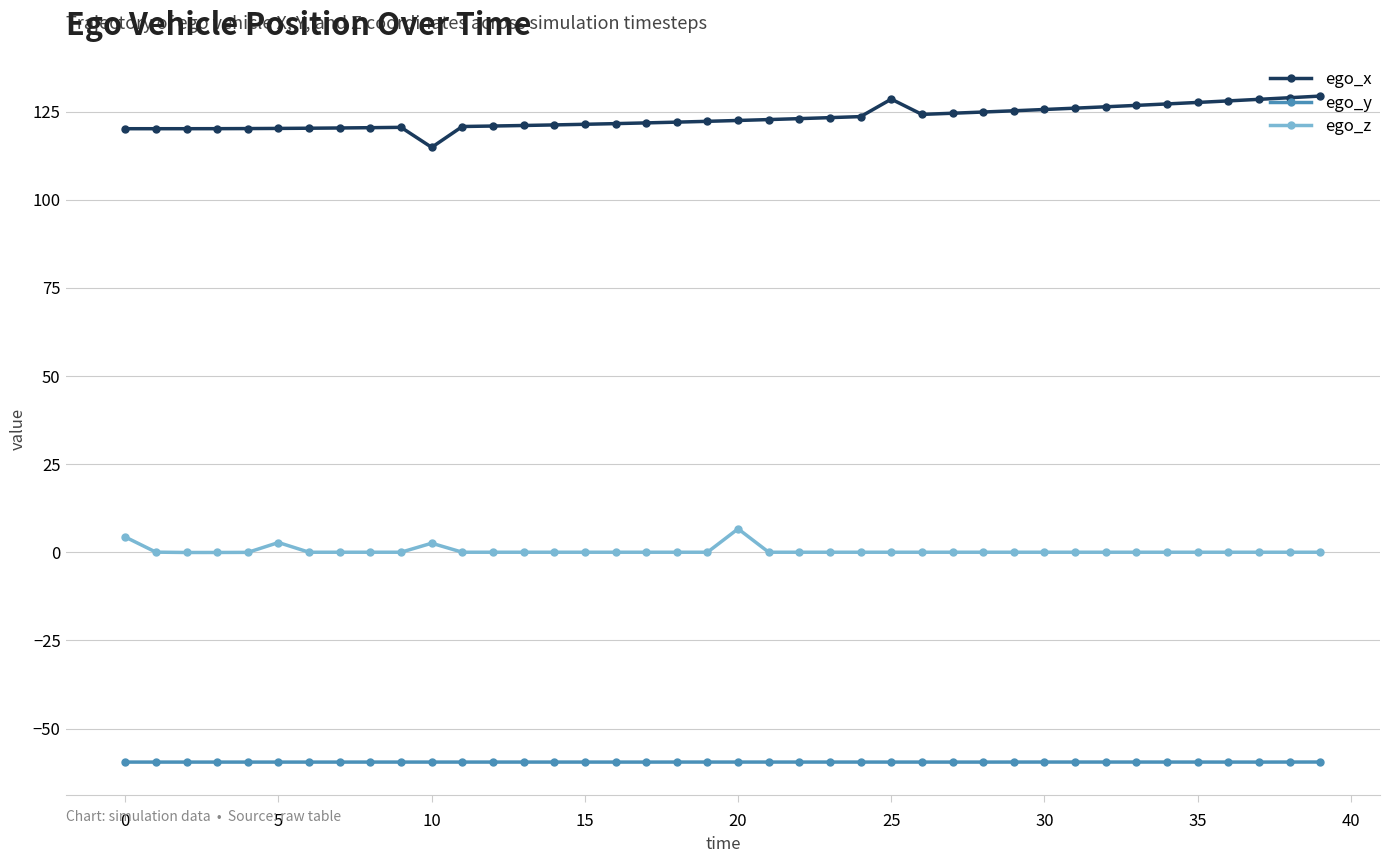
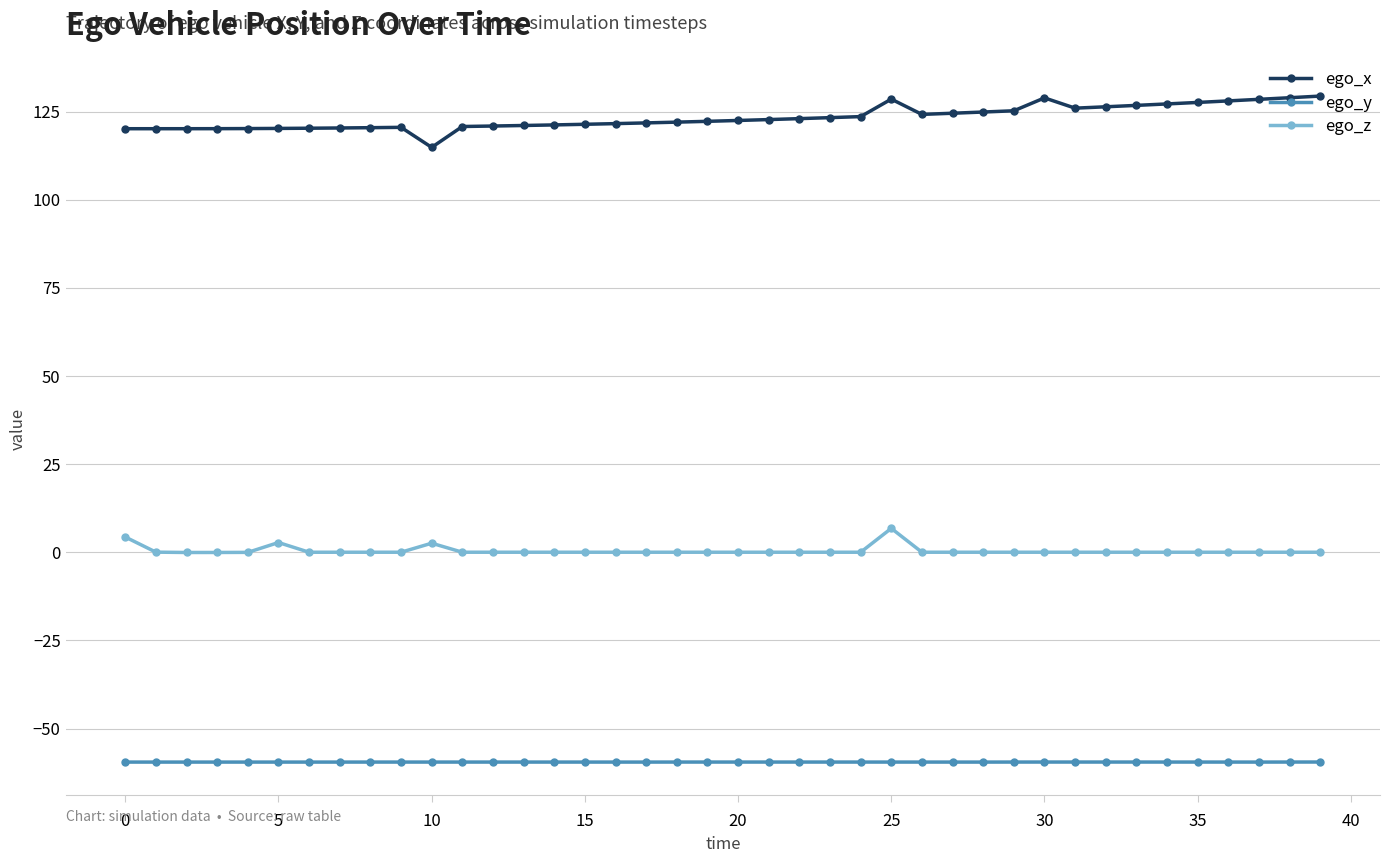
  {
    "ego_x": {
      "0": 120,
      "5": 120,
      "10": 115,
      "15": 121,
      "20": 123,
      "25": 129,
-     "30": 126,
+     "30": 129,
      "35": 128
    },
    "ego_y": {
      "0": -59,
      "5": -59,
      "10": -59,
      "15": -59,
      "20": -59,
      "25": -59,
      "30": -59,
      "35": -59
    },
    "ego_z": {
      "0": 4,
      "5": 3,
      "10": 3,
      "15": 0,
-     "20": 7,
-     "25": 0,
+     "20": 0,
+     "25": 7,
      "30": 0,
      "35": 0
    }
  }
